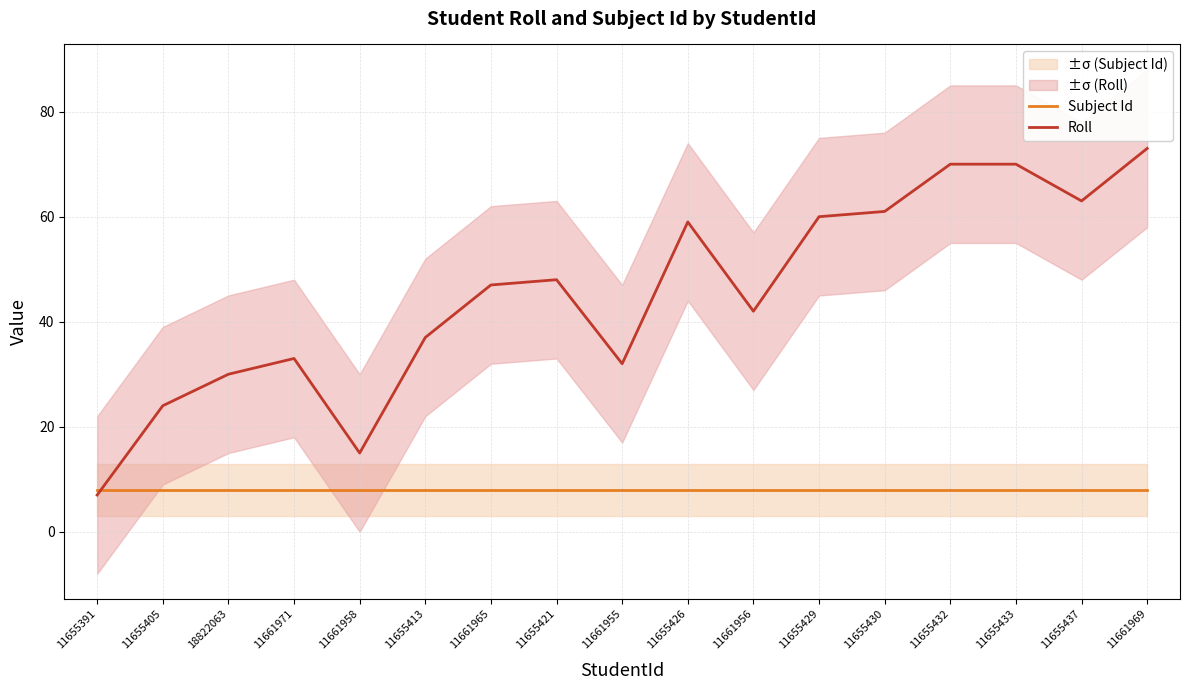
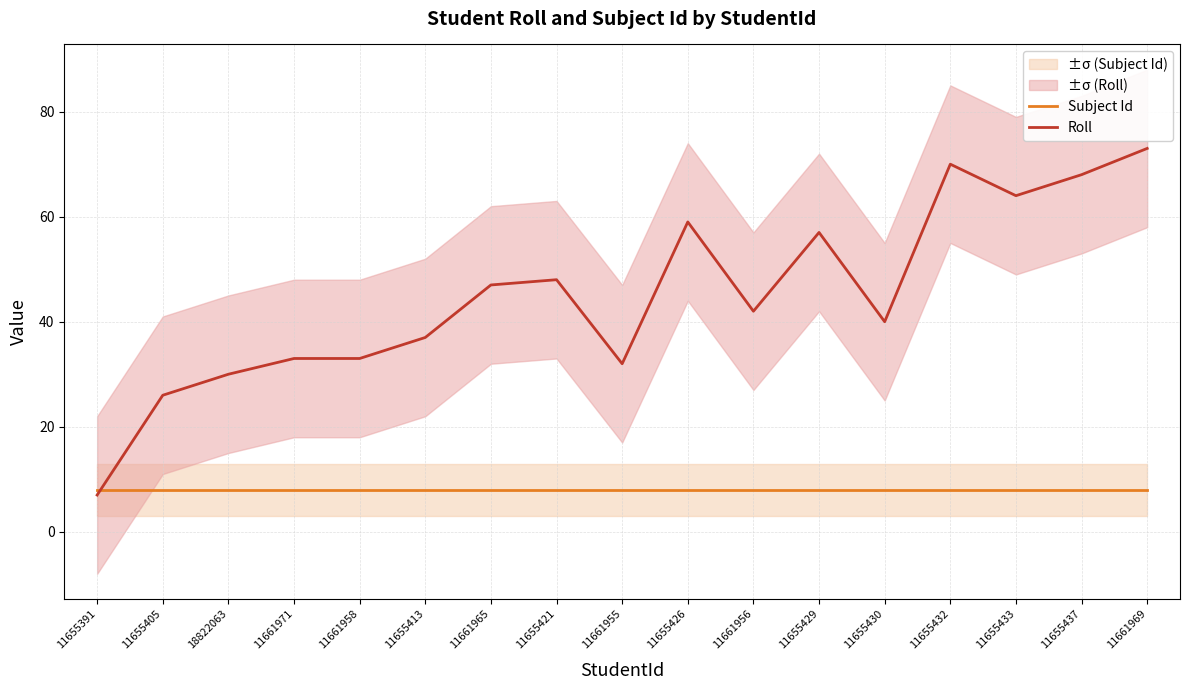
  {
    "Subject Id": {
      "11655391": 8,
      "11655405": 8,
      "18822063": 8,
      "11661971": 8,
      "11661958": 8,
      "11655413": 8,
      "11661965": 8,
      "11655421": 8,
      "11661955": 8,
      "11655426": 8,
      "11661956": 8,
      "11655429": 8,
      "11655430": 8,
      "11655432": 8,
      "11655433": 8,
      "11655437": 8,
      "11661969": 8
    },
    "Roll": {
      "11655391": 7,
-     "11655405": 24,
+     "11655405": 26,
      "18822063": 30,
      "11661971": 33,
-     "11661958": 15,
+     "11661958": 33,
      "11655413": 37,
      "11661965": 47,
      "11655421": 48,
      "11661955": 32,
      "11655426": 59,
      "11661956": 42,
-     "11655429": 60,
-     "11655430": 61,
+     "11655429": 57,
+     "11655430": 40,
      "11655432": 70,
-     "11655433": 70,
-     "11655437": 63,
+     "11655433": 64,
+     "11655437": 68,
      "11661969": 73
    }
  }
